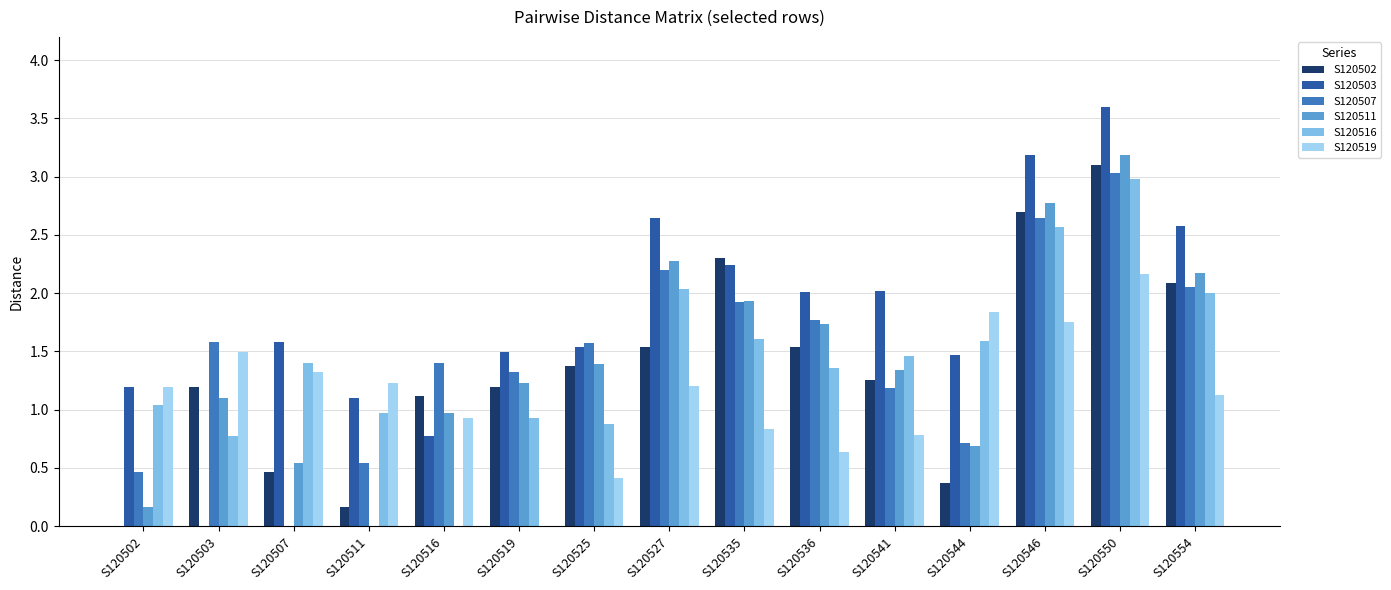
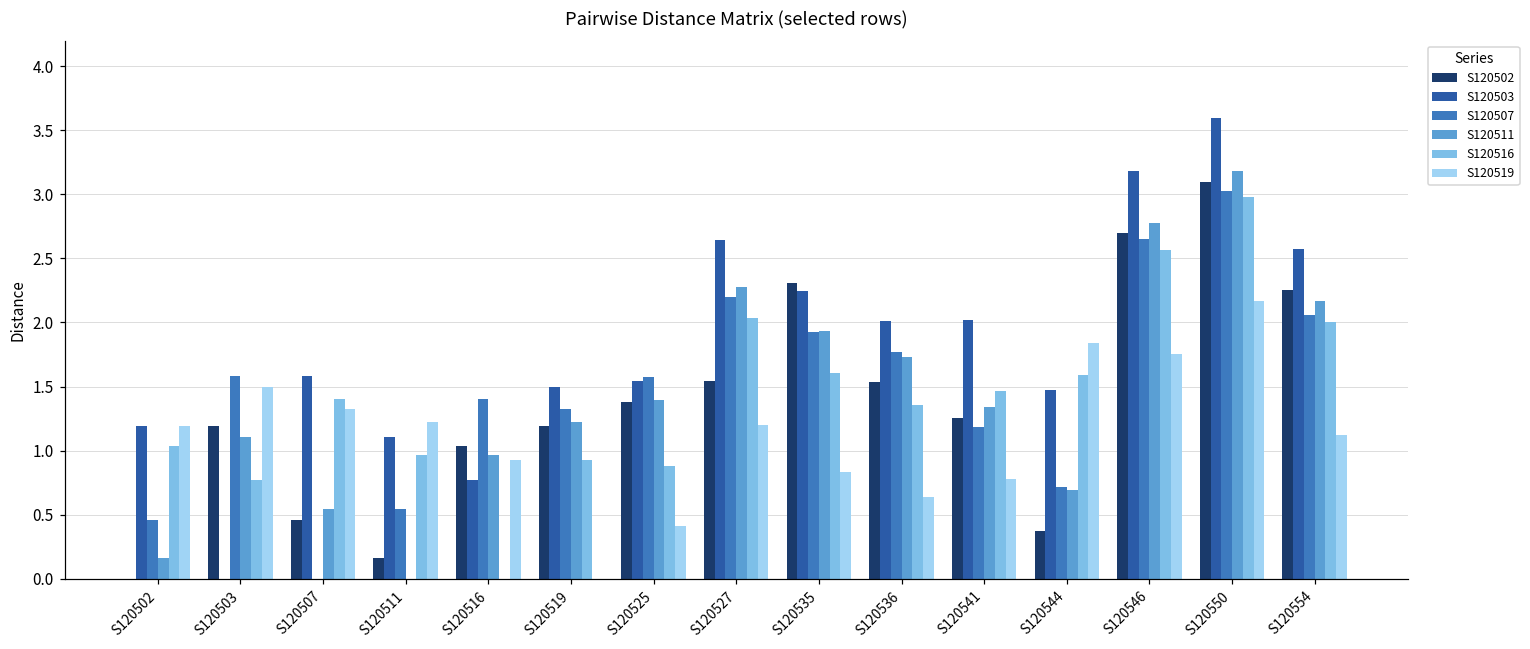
  {
    "S120502": {
      "S120502": 0.00,
      "S120503": 1.19,
      "S120507": 0.46,
      "S120511": 0.16,
-     "S120516": 1.12,
+     "S120516": 1.04,
      "S120519": 1.19,
      "S120525": 1.38,
      "S120527": 1.54,
      "S120535": 2.31,
      "S120536": 1.54,
      "S120541": 1.26,
      "S120544": 0.37,
      "S120546": 2.70,
      "S120550": 3.10,
-     "S120554": 2.09
+     "S120554": 2.25
    }
  }
